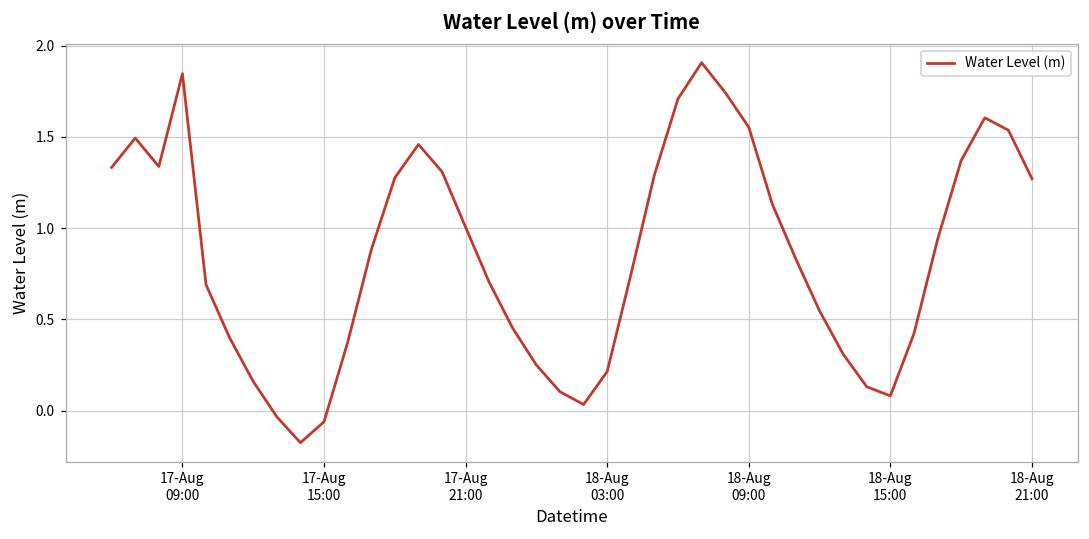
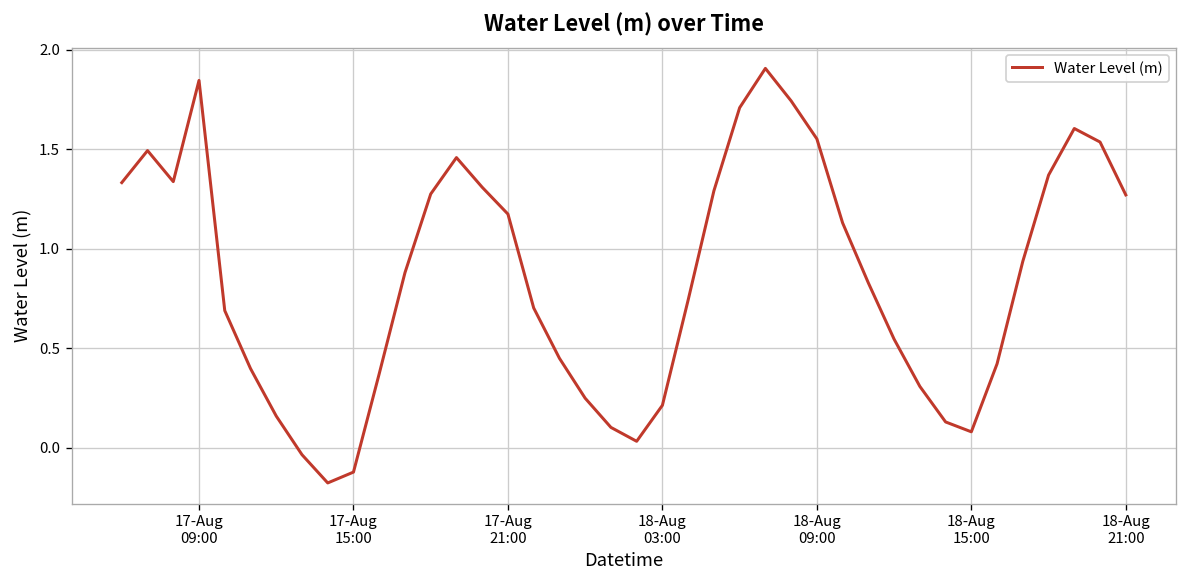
  {
    "17-Aug 09:00": 1.85,
-   "17-Aug 15:00": -0.06,
-   "17-Aug 21:00": 1.01,
+   "17-Aug 15:00": -0.12,
+   "17-Aug 21:00": 1.18,
    "18-Aug 03:00": 0.21,
    "18-Aug 09:00": 1.55,
    "18-Aug 15:00": 0.08,
    "18-Aug 21:00": 1.27
  }
